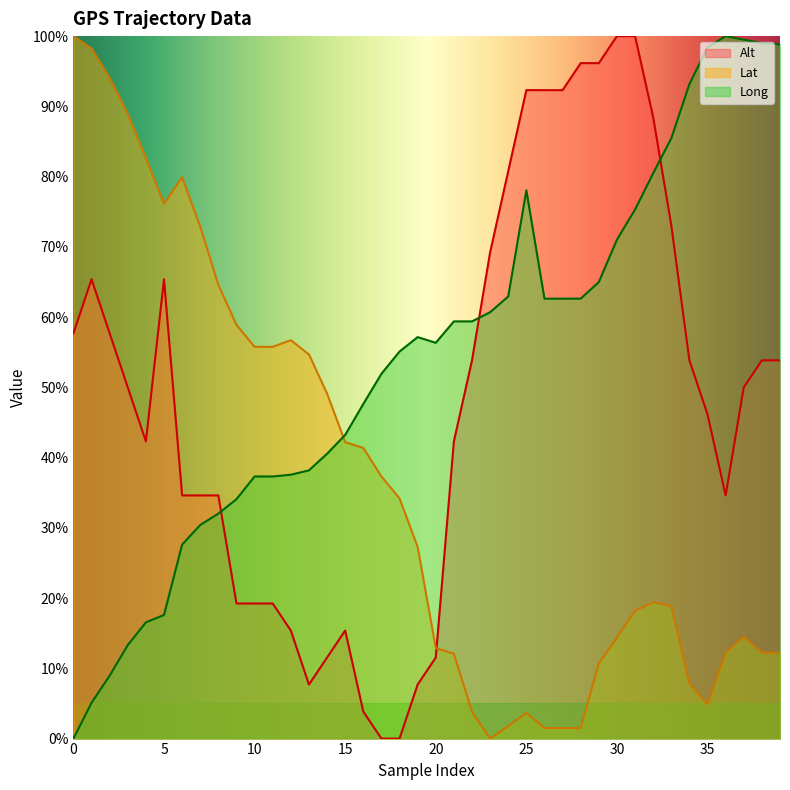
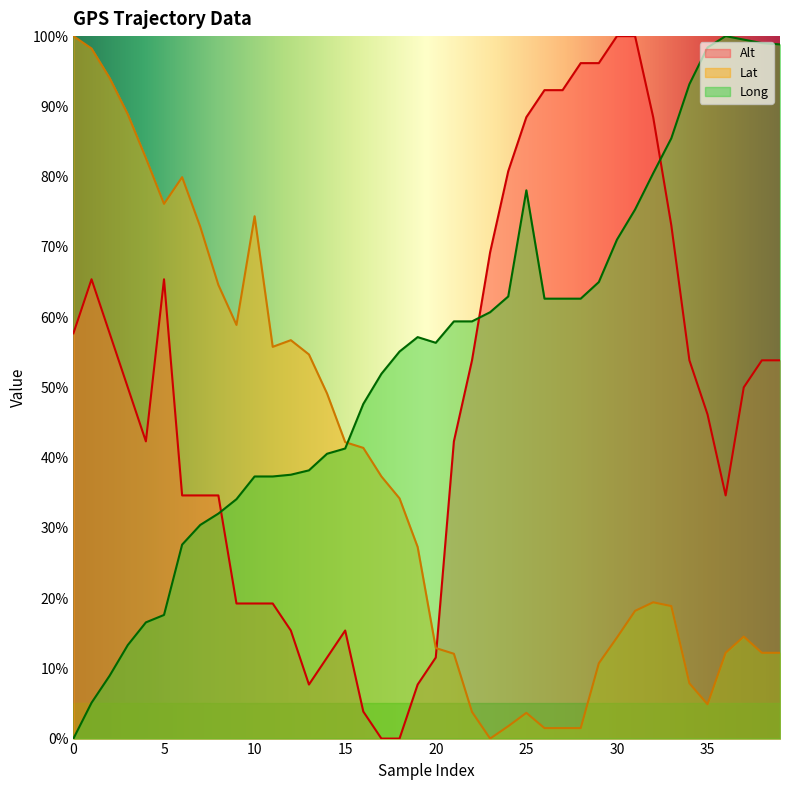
  {
    "Alt": {
      "0": "58%",
      "5": "65%",
      "10": "19%",
      "15": "15%",
      "20": "12%",
-     "25": "92%",
+     "25": "88%",
      "30": "100%",
      "35": "46%"
    },
    "Lat": {
      "0": "100%",
      "5": "76%",
-     "10": "56%",
+     "10": "74%",
      "15": "42%",
      "20": "13%",
      "30": "14%"
    },
    "Long": {
      "5": "18%",
      "10": "37%",
-     "15": "43%",
+     "15": "41%",
      "20": "56%",
      "25": "78%",
      "30": "71%"
    }
  }
